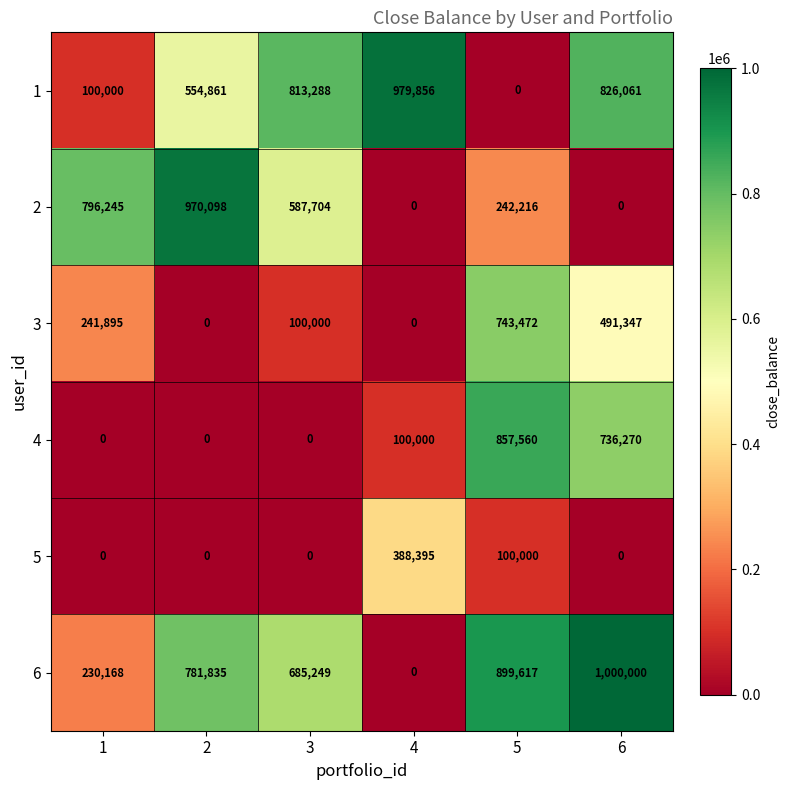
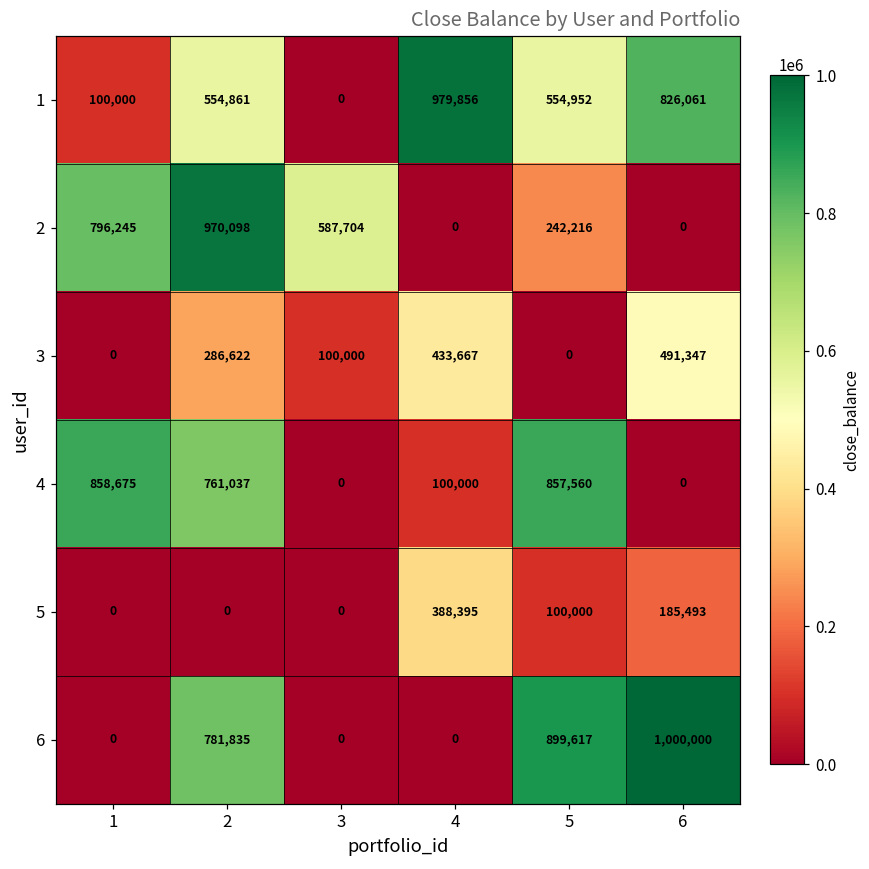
  {
    "1": {
      "1": "100,000",
      "2": "554,861",
-     "3": "813,288",
+     "3": "0",
      "4": "979,856",
-     "5": "0",
+     "5": "554,952",
      "6": "826,061"
    },
    "2": {
      "1": "796,245",
      "2": "970,098",
      "3": "587,704",
      "4": "0",
      "5": "242,216",
      "6": "0"
    },
    "3": {
-     "1": "241,895",
-     "2": "0",
+     "1": "0",
+     "2": "286,622",
      "3": "100,000",
-     "4": "0",
-     "5": "743,472",
+     "4": "433,667",
+     "5": "0",
      "6": "491,347"
    },
    "4": {
-     "1": "0",
-     "2": "0",
+     "1": "858,675",
+     "2": "761,037",
      "3": "0",
      "4": "100,000",
      "5": "857,560",
-     "6": "736,270"
+     "6": "0"
    },
    "5": {
      "1": "0",
      "2": "0",
      "3": "0",
      "4": "388,395",
      "5": "100,000",
-     "6": "0"
+     "6": "185,493"
    },
    "6": {
-     "1": "230,168",
+     "1": "0",
      "2": "781,835",
-     "3": "685,249",
+     "3": "0",
      "4": "0",
      "5": "899,617",
      "6": "1,000,000"
    }
  }
